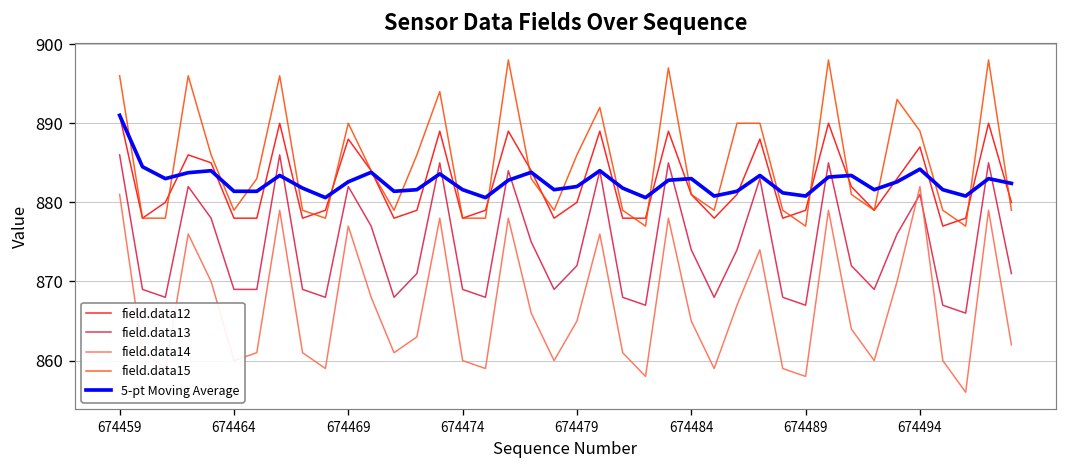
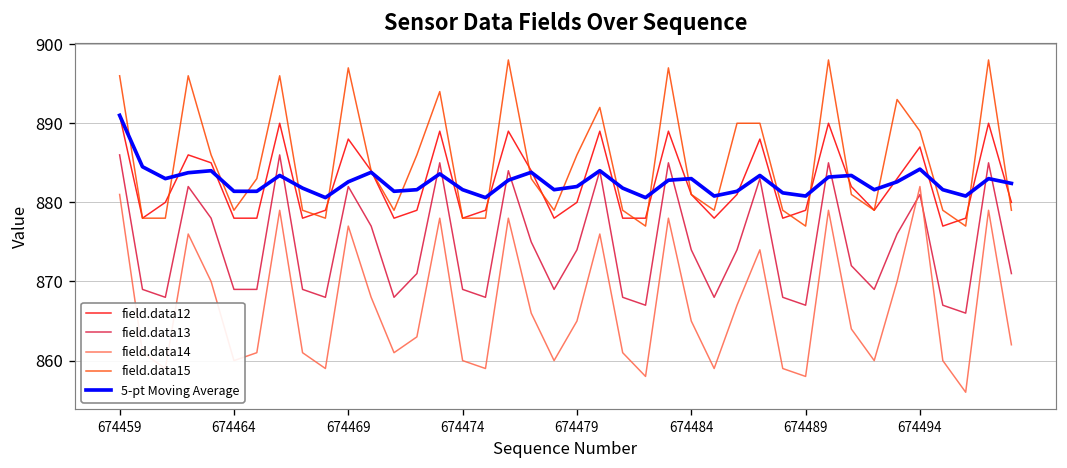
  {
    "field.data12": {
      "674464": 878,
      "674469": 888,
      "674479": 880,
      "674489": 879,
      "674494": 887
    },
    "field.data13": {
      "674459": 886,
      "674464": 869,
      "674469": 882,
      "674474": 869,
-     "674479": 872,
+     "674479": 874,
      "674484": 874,
      "674489": 867,
      "674494": 881
    },
    "field.data14": {
      "674459": 881,
      "674469": 877,
      "674474": 860,
      "674479": 865,
      "674484": 865,
      "674489": 858,
      "674494": 882
    },
    "field.data15": {
      "674459": 896,
      "674464": 879,
-     "674469": 890,
+     "674469": 897,
      "674479": 886,
      "674489": 877,
      "674494": 889
    },
    "5-pt Moving Average": {
      "674464": 881,
      "674469": 883,
      "674474": 882,
      "674479": 882,
      "674484": 883,
      "674489": 881,
      "674494": 884
    }
  }
